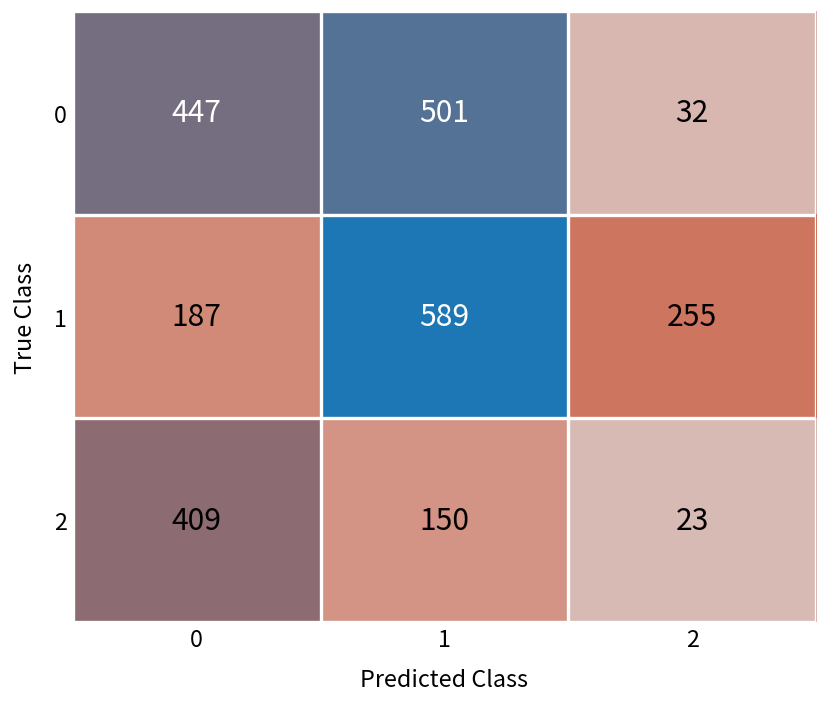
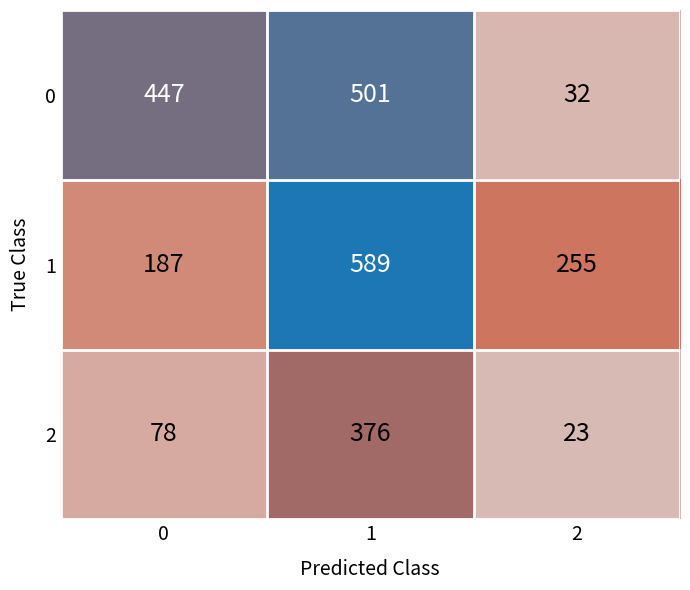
  {
    "0": {
      "0": 447,
      "1": 501,
      "2": 32
    },
    "1": {
      "0": 187,
      "1": 589,
      "2": 255
    },
    "2": {
-     "0": 409,
-     "1": 150,
+     "0": 78,
+     "1": 376,
      "2": 23
    }
  }
